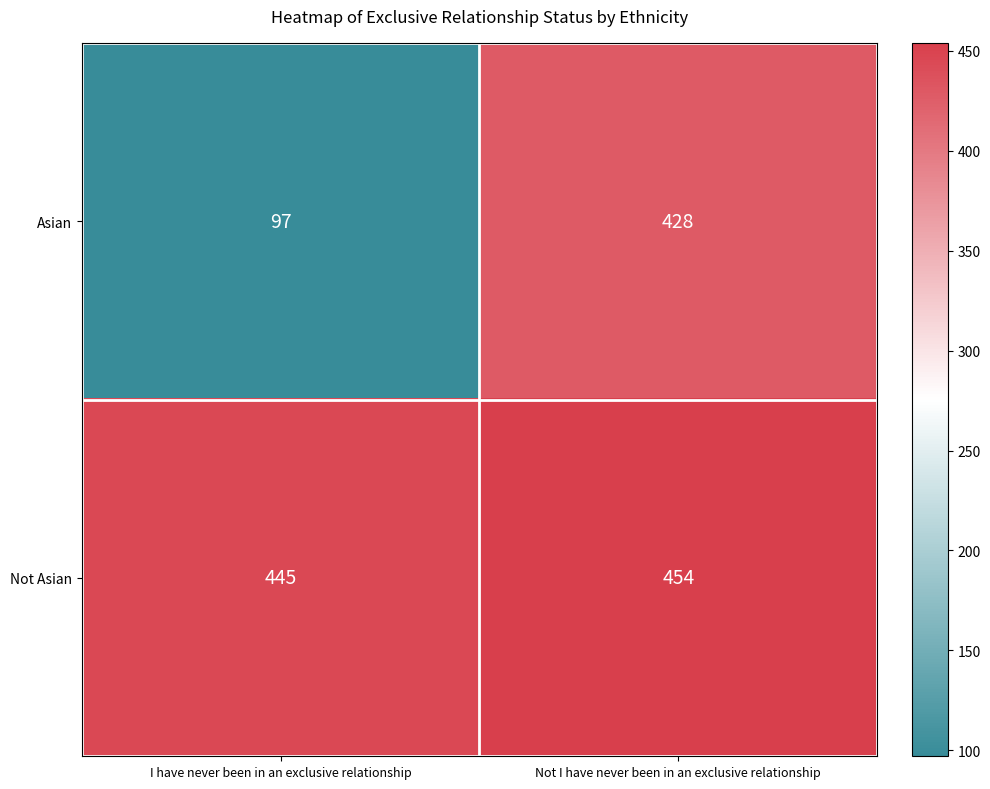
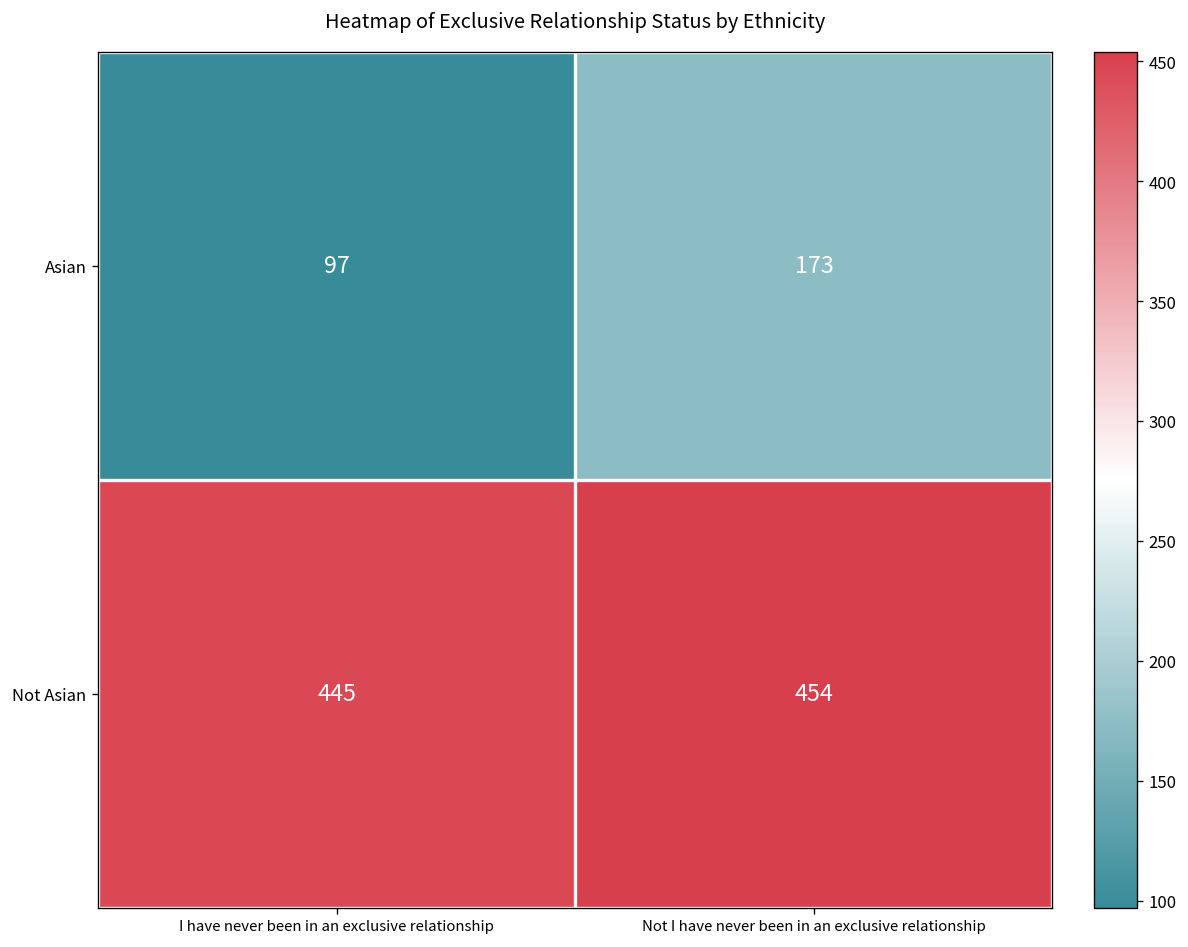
  {
    "Asian": {
      "I have never been in an exclusive relationship": 97,
-     "Not I have never been in an exclusive relationship": 428
+     "Not I have never been in an exclusive relationship": 173
    },
    "Not Asian": {
      "I have never been in an exclusive relationship": 445,
      "Not I have never been in an exclusive relationship": 454
    }
  }
